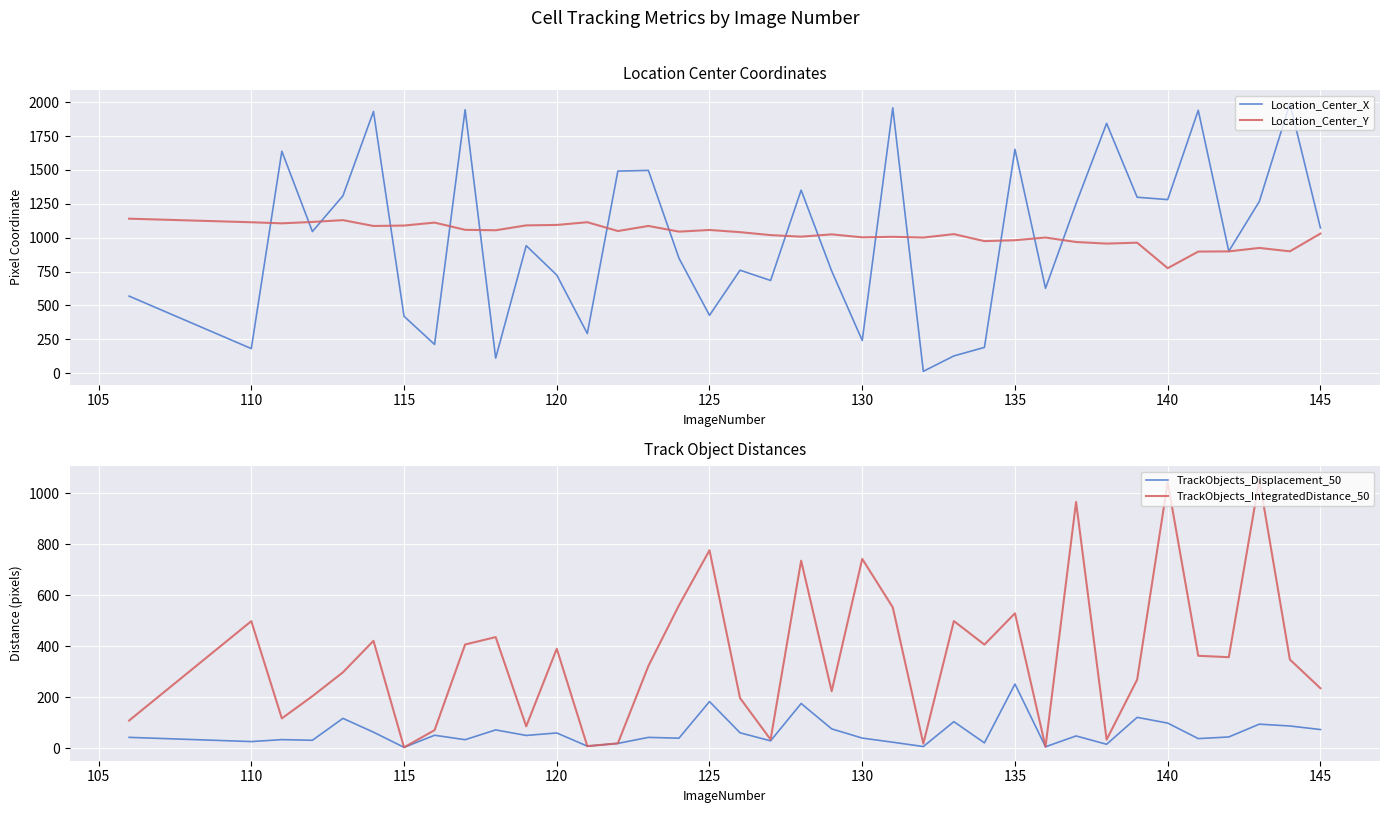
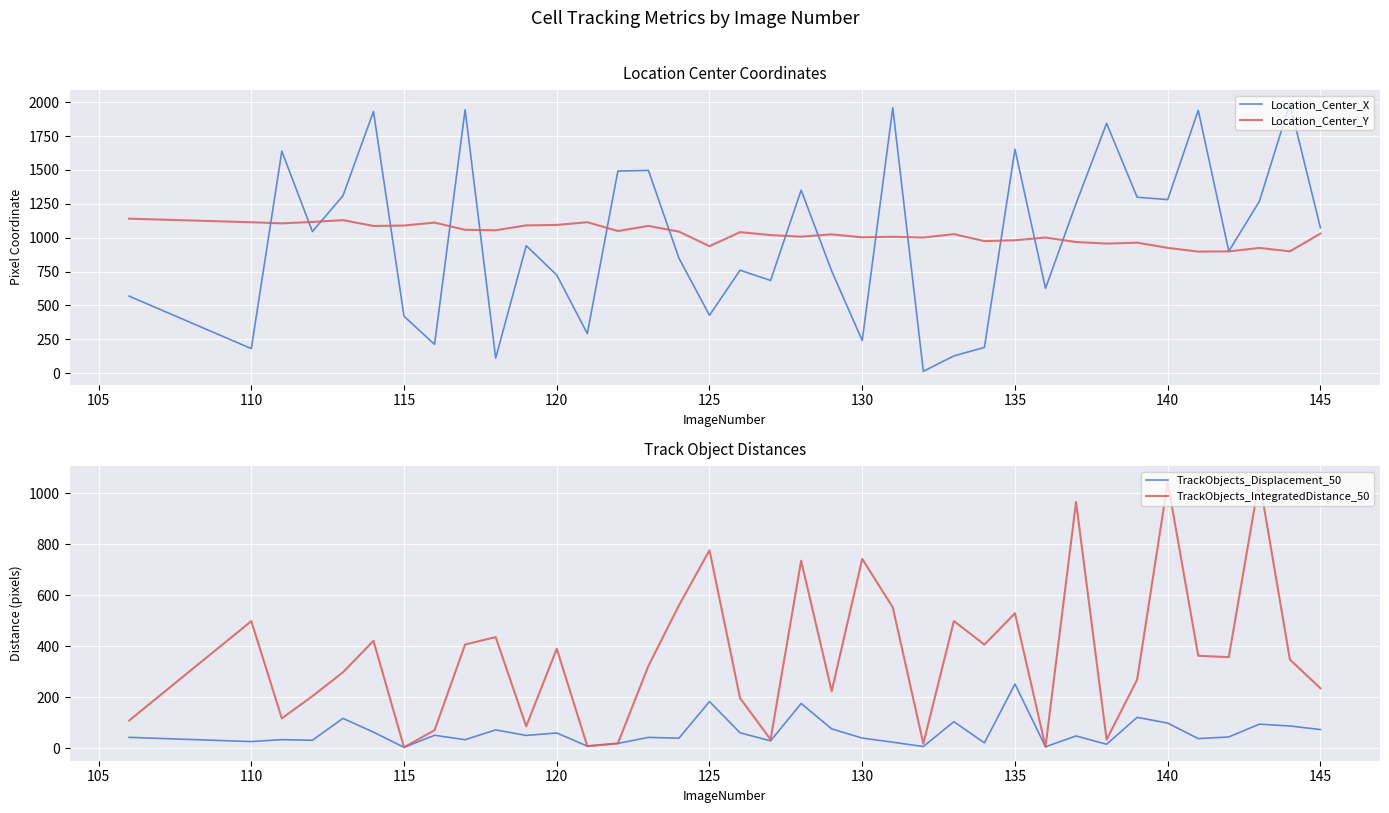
  {
    "Location Center Coordinates": {
      "Location_Center_X": {
        "110": 180,
        "115": 420,
        "120": 720,
        "125": 430,
        "130": 240,
        "135": 1650,
        "140": 1280,
        "145": 1070
      },
      "Location_Center_Y": {
        "110": 1110,
        "115": 1090,
        "120": 1090,
-       "125": 1060,
+       "125": 940,
        "130": 1000,
        "135": 980,
-       "140": 780,
+       "140": 920,
        "145": 1030
      }
    },
    "Track Object Distances": {
      "TrackObjects_Displacement_50": {
        "110": 30,
        "120": 60,
        "125": 180,
        "130": 40,
        "135": 250,
        "140": 100,
        "145": 70
      },
      "TrackObjects_IntegratedDistance_50": {
        "110": 500,
        "120": 390,
        "125": 780,
        "130": 740,
        "135": 530,
        "145": 230
      }
    }
  }
